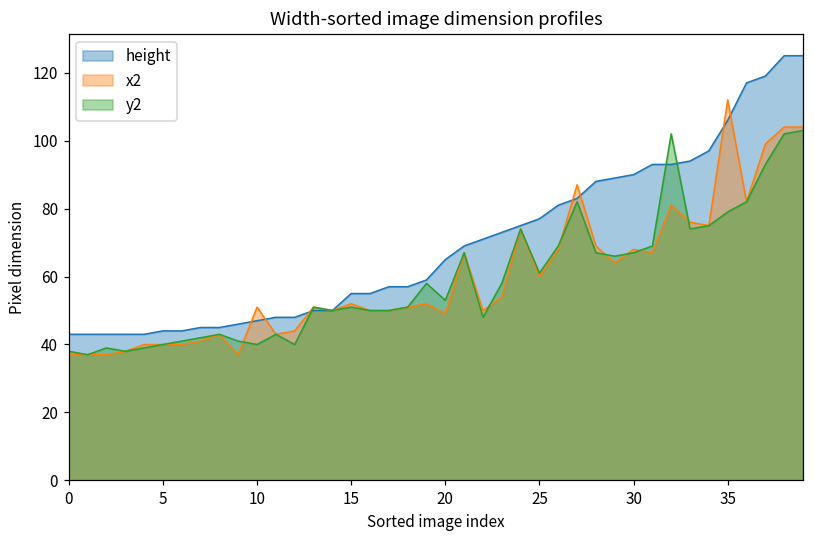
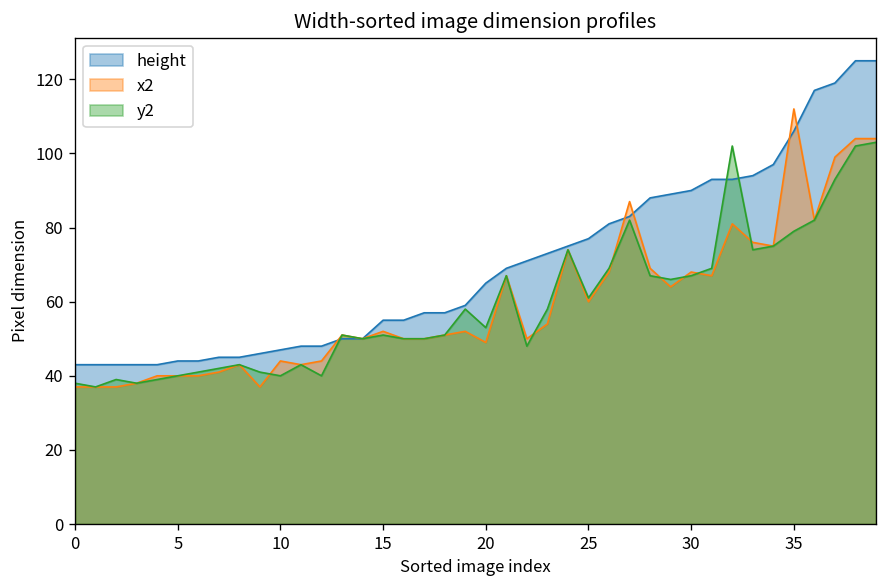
  {
    "height": {
      "0": 43,
      "5": 44,
      "10": 47,
      "15": 55,
      "20": 65,
      "25": 77,
      "30": 90,
      "35": 106
    },
    "x2": {
      "0": 37,
-     "10": 51,
+     "10": 44,
      "15": 52,
      "20": 49,
      "25": 60,
      "30": 68,
      "35": 112
    },
    "y2": {
      "0": 38,
      "10": 40,
      "15": 51,
      "20": 53,
      "25": 61,
      "30": 67,
      "35": 79
    }
  }
